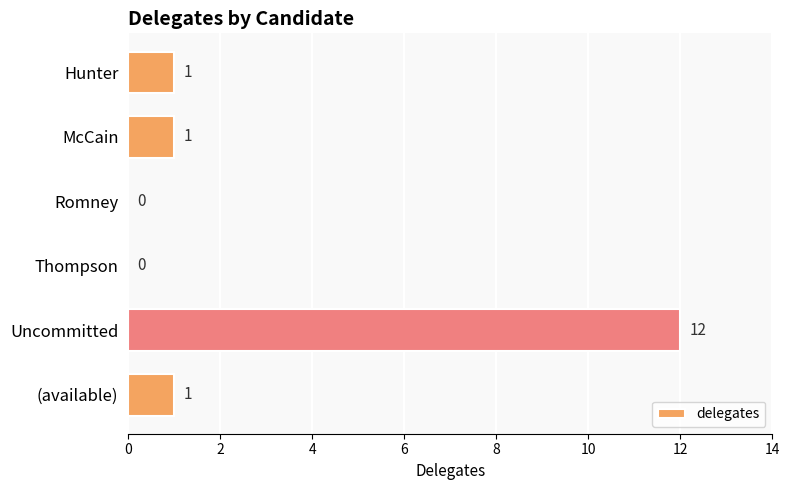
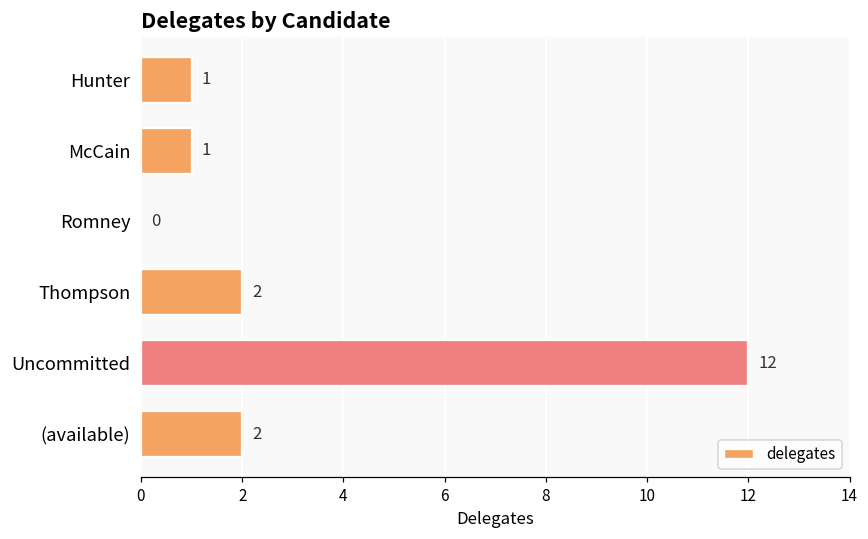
  {
    "Hunter": 1,
    "McCain": 1,
    "Romney": 0,
-   "Thompson": 0,
+   "Thompson": 2,
    "Uncommitted": 12,
-   "(available)": 1
+   "(available)": 2
  }
